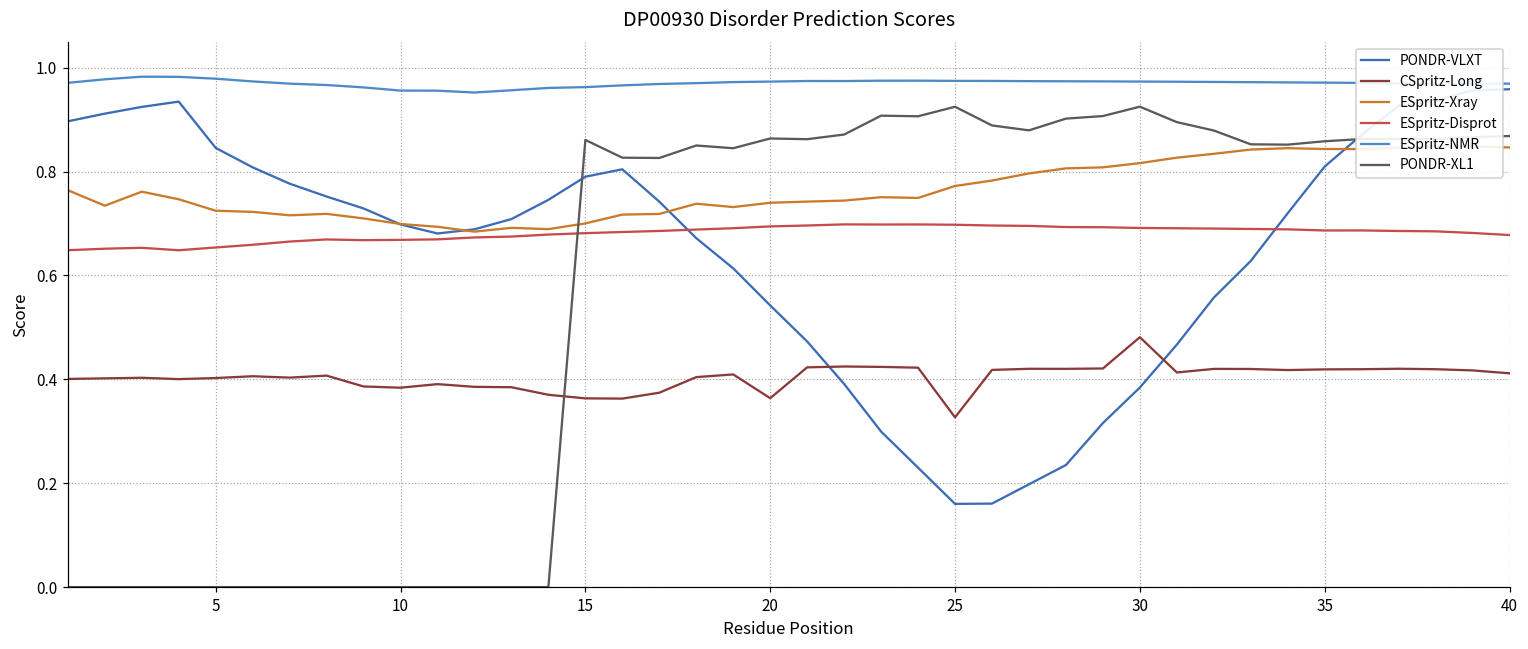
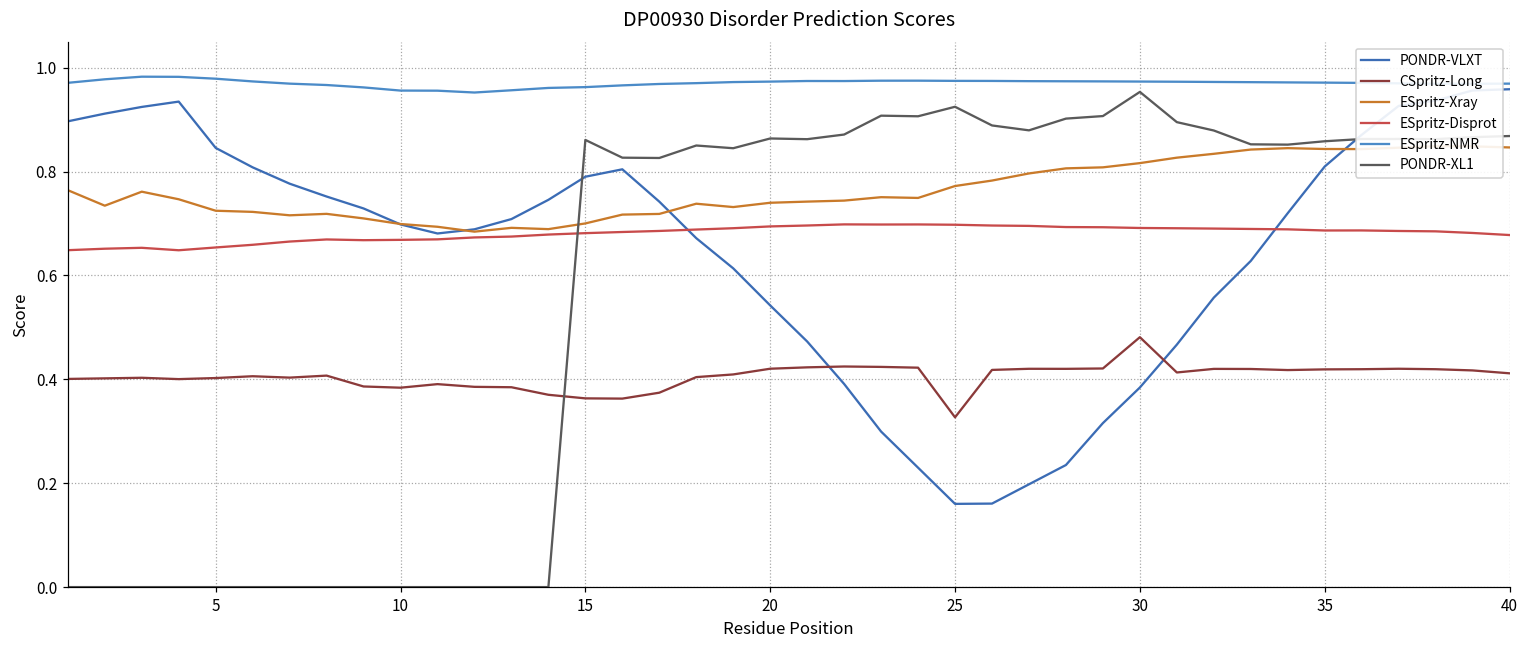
  {
    "CSpritz-Long": {
      "5": 0.40,
      "10": 0.38,
      "15": 0.36,
-     "20": 0.36,
+     "20": 0.42,
      "25": 0.33,
      "30": 0.48,
      "35": 0.42,
      "40": 0.41
    },
    "PONDR-XL1": {
      "5": 0.00,
      "10": 0.00,
      "15": 0.86,
      "20": 0.86,
      "25": 0.92,
-     "30": 0.92,
+     "30": 0.95,
      "35": 0.86,
      "40": 0.87
    }
  }
